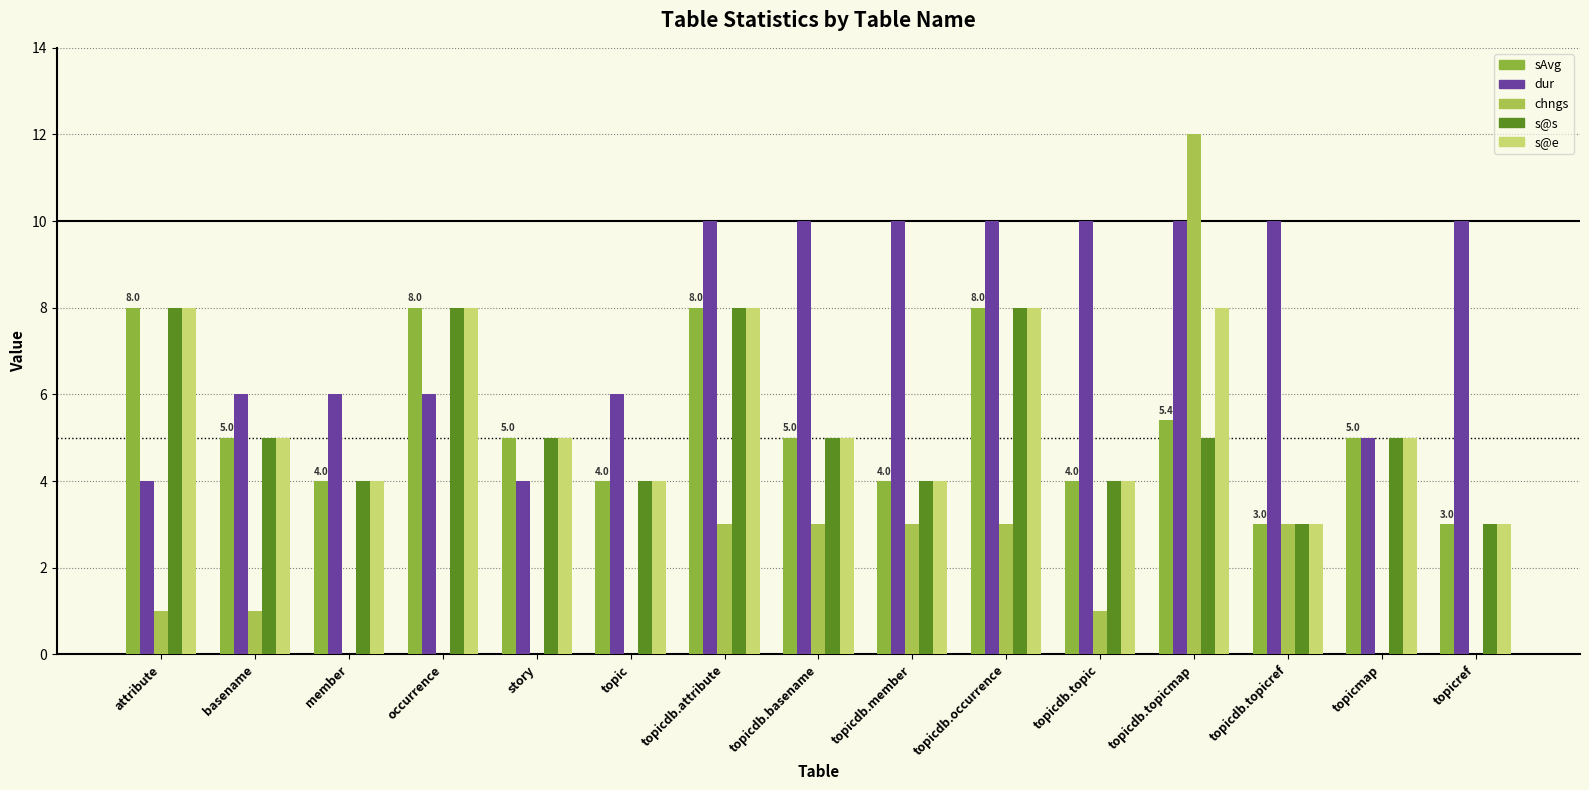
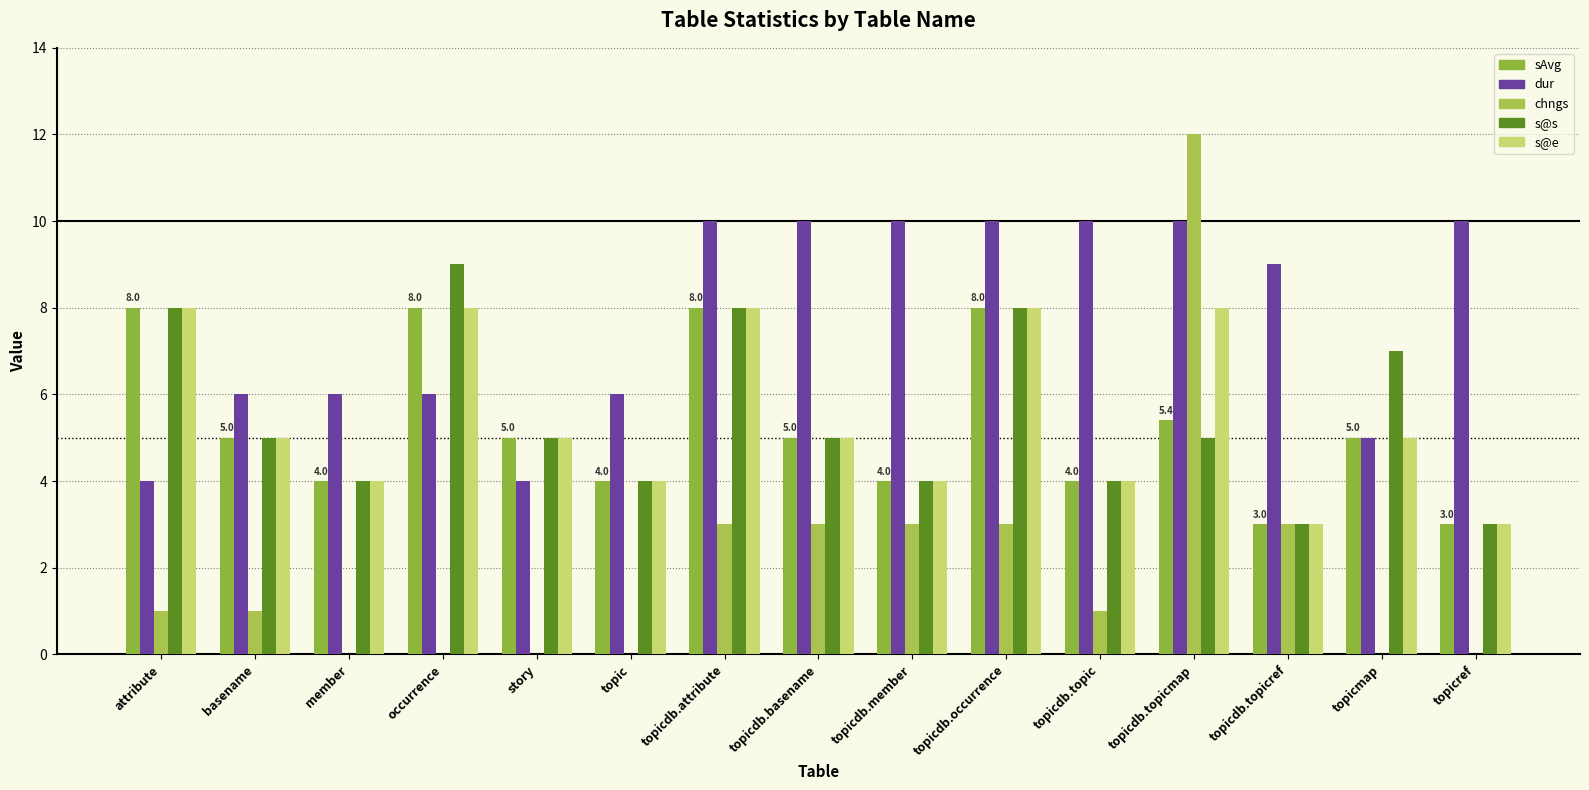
  {
    "dur": {
      "attribute": 4,
      "basename": 6,
      "member": 6,
      "occurrence": 6,
      "story": 4,
      "topic": 6,
      "topicdb.attribute": 10,
      "topicdb.basename": 10,
      "topicdb.member": 10,
      "topicdb.occurrence": 10,
      "topicdb.topic": 10,
      "topicdb.topicmap": 10,
-     "topicdb.topicref": 10,
+     "topicdb.topicref": 9,
      "topicref": 10
    },
    "s@s": {
      "attribute": 8,
      "basename": 5,
      "member": 4,
-     "occurrence": 8,
+     "occurrence": 9,
      "story": 5,
      "topic": 4,
      "topicdb.attribute": 8,
      "topicdb.basename": 5,
      "topicdb.member": 4,
      "topicdb.occurrence": 8,
      "topicdb.topic": 4,
      "topicdb.topicmap": 5,
      "topicdb.topicref": 3,
-     "topicmap": 5,
+     "topicmap": 7,
      "topicref": 3
    }
  }
